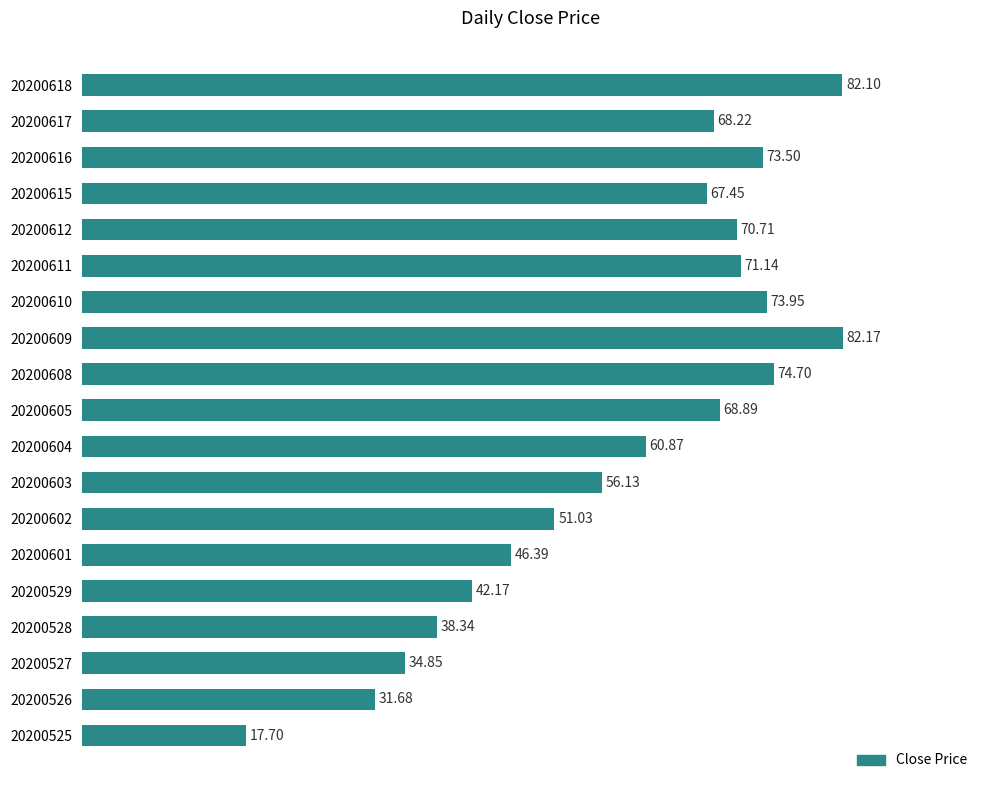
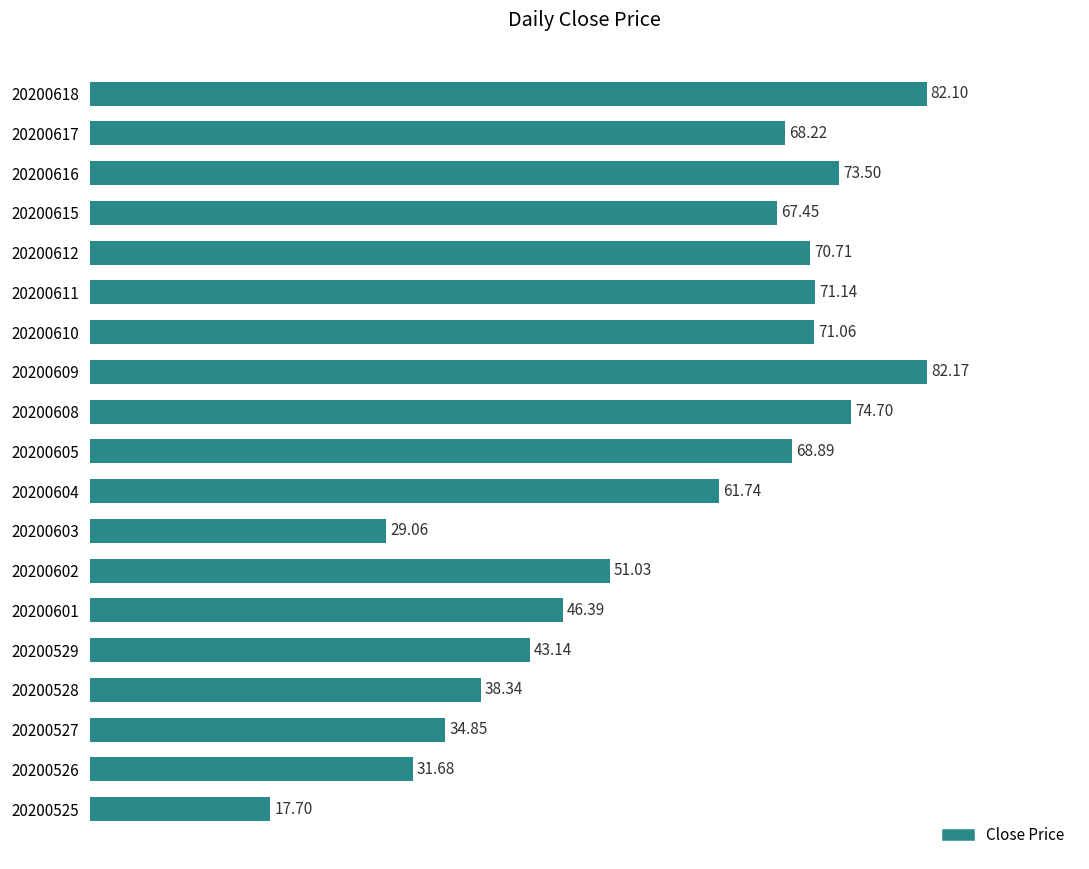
  {
    "20200618": 82.10,
    "20200617": 68.22,
    "20200616": 73.50,
    "20200615": 67.45,
    "20200612": 70.71,
    "20200611": 71.14,
-   "20200610": 73.95,
+   "20200610": 71.06,
    "20200609": 82.17,
    "20200608": 74.70,
    "20200605": 68.89,
-   "20200604": 60.87,
-   "20200603": 56.13,
+   "20200604": 61.74,
+   "20200603": 29.06,
    "20200602": 51.03,
    "20200601": 46.39,
-   "20200529": 42.17,
+   "20200529": 43.14,
    "20200528": 38.34,
    "20200527": 34.85,
    "20200526": 31.68,
    "20200525": 17.70
  }
